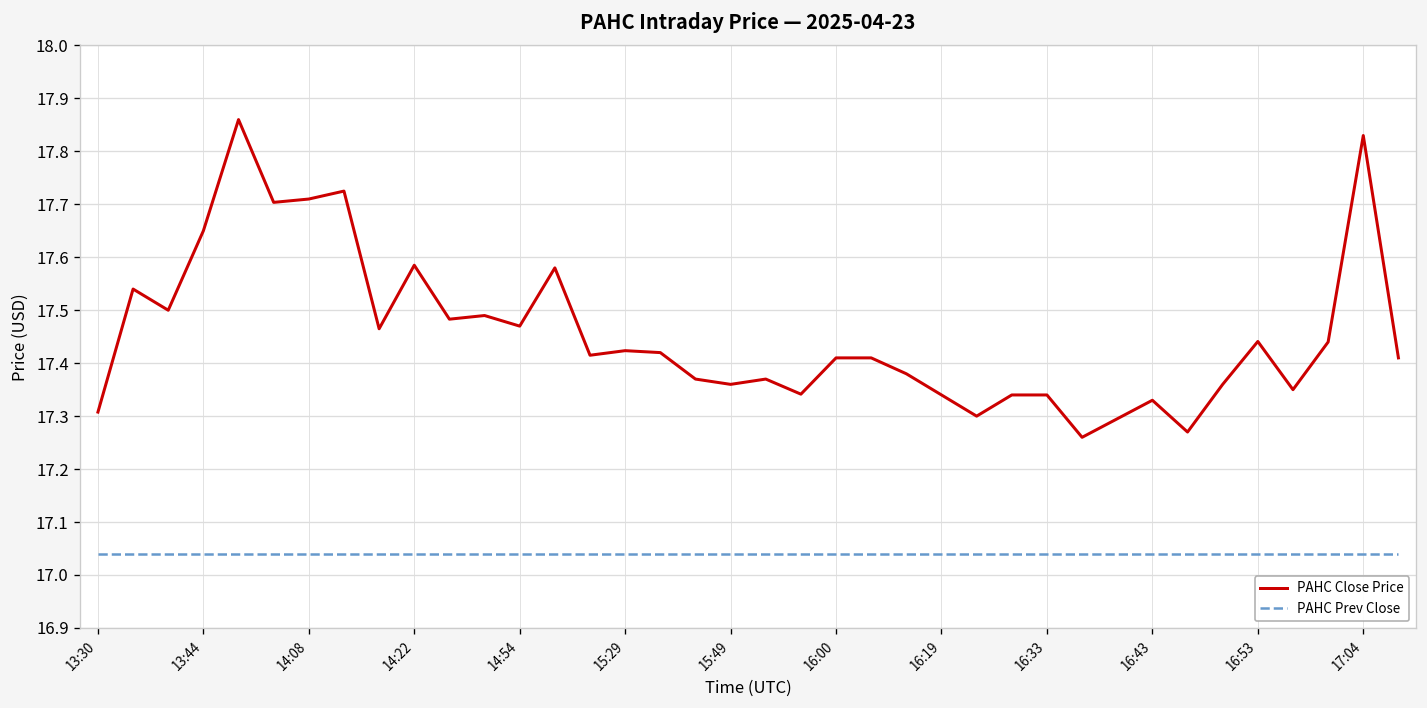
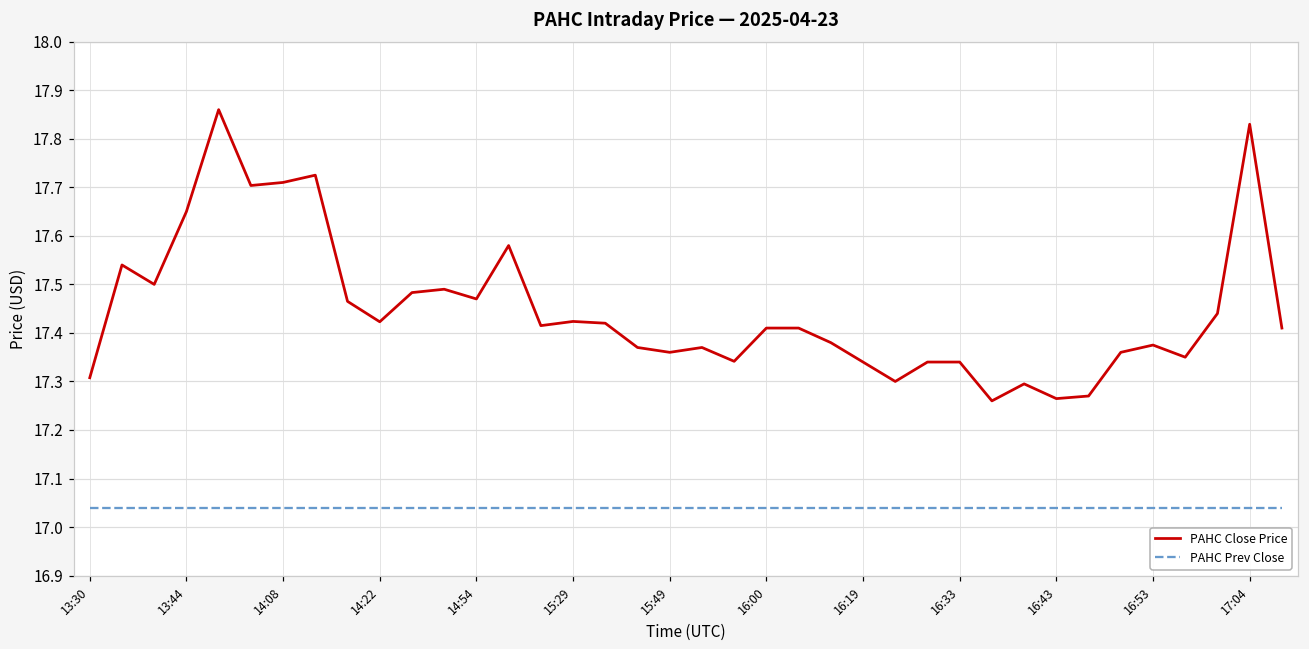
  {
    "PAHC Close Price": {
      "13:30": 17.31,
      "13:44": 17.65,
      "14:08": 17.71,
-     "14:22": 17.58,
+     "14:22": 17.42,
      "14:54": 17.47,
      "15:29": 17.42,
      "15:49": 17.36,
      "16:00": 17.41,
      "16:19": 17.34,
      "16:33": 17.34,
-     "16:43": 17.33,
-     "16:53": 17.44,
+     "16:43": 17.26,
+     "16:53": 17.38,
      "17:04": 17.83
    },
    "PAHC Prev Close": {
      "13:30": 17.04,
      "13:44": 17.04,
      "14:08": 17.04,
      "14:22": 17.04,
      "14:54": 17.04,
      "15:29": 17.04,
      "15:49": 17.04,
      "16:00": 17.04,
      "16:19": 17.04,
      "16:33": 17.04,
      "16:43": 17.04,
      "16:53": 17.04,
      "17:04": 17.04
    }
  }
